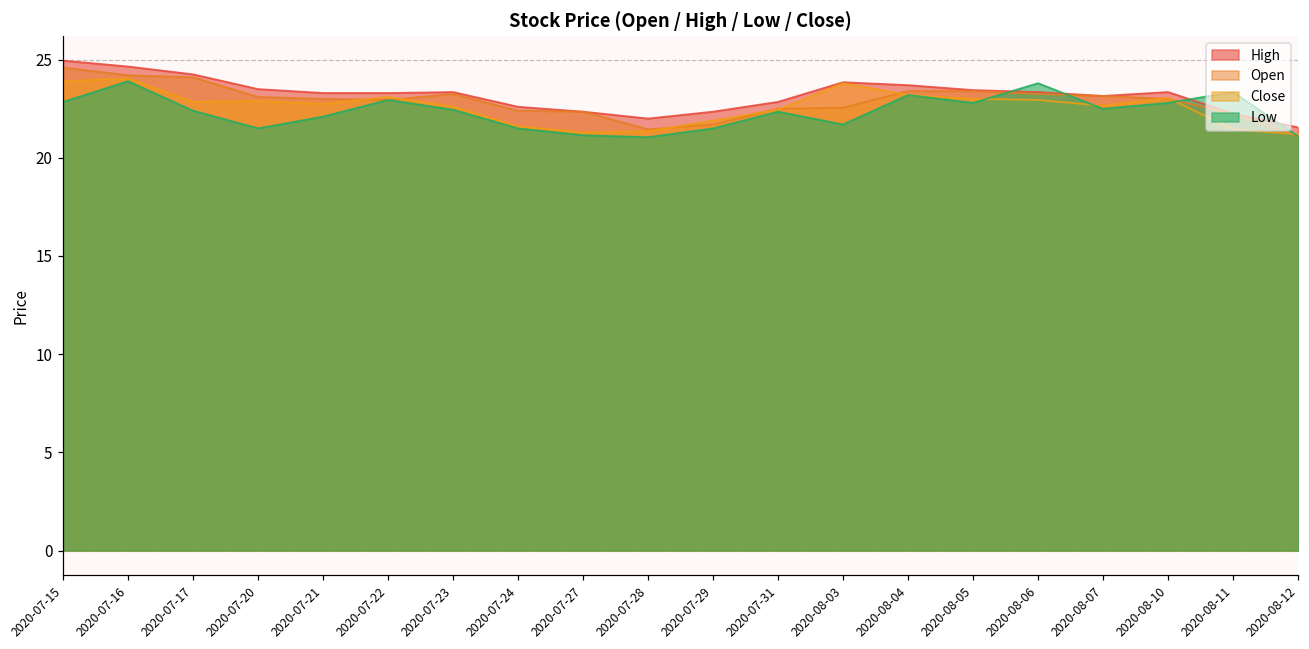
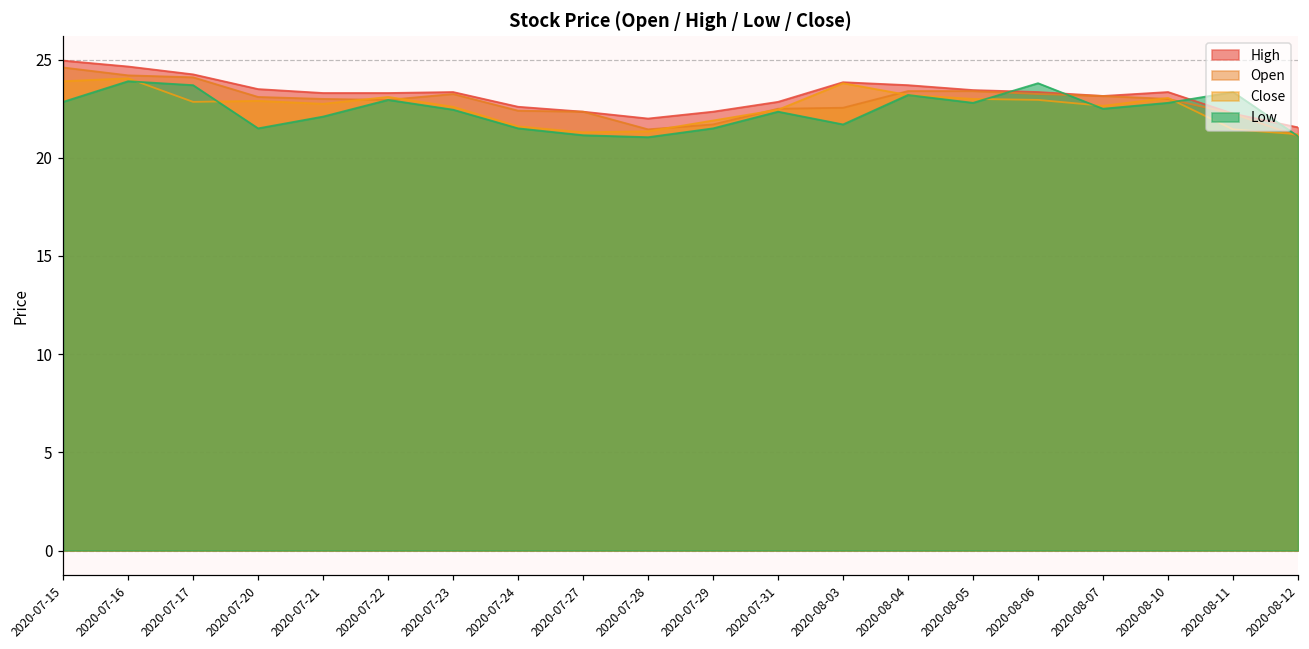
  {
    "Low": {
      "2020-07-15": 22.9,
      "2020-07-16": 23.9,
-     "2020-07-17": 22.4,
+     "2020-07-17": 23.7,
      "2020-07-20": 21.5,
      "2020-07-21": 22.1,
      "2020-07-23": 22.5,
      "2020-07-27": 21.2,
      "2020-07-28": 21.1,
      "2020-07-29": 21.5,
      "2020-08-03": 21.7,
      "2020-08-05": 22.8,
      "2020-08-06": 23.8,
      "2020-08-07": 22.5,
      "2020-08-10": 22.8
    }
  }
